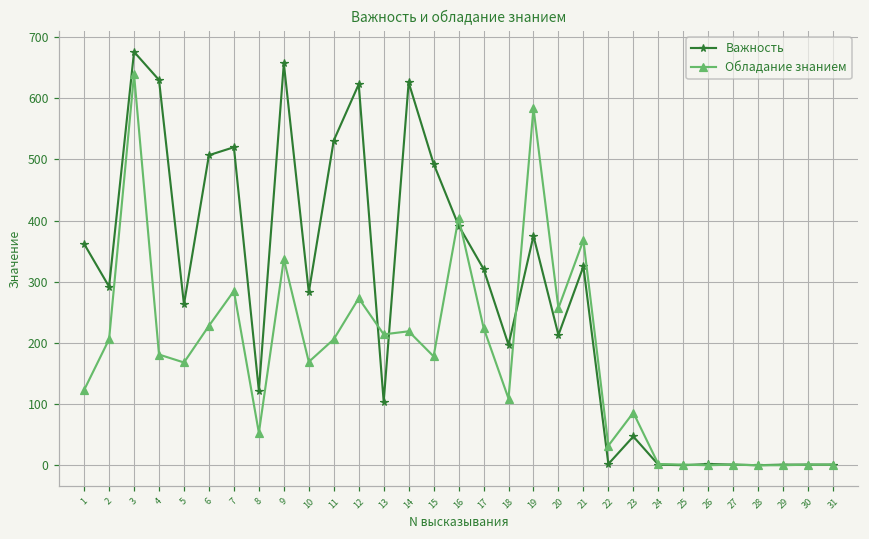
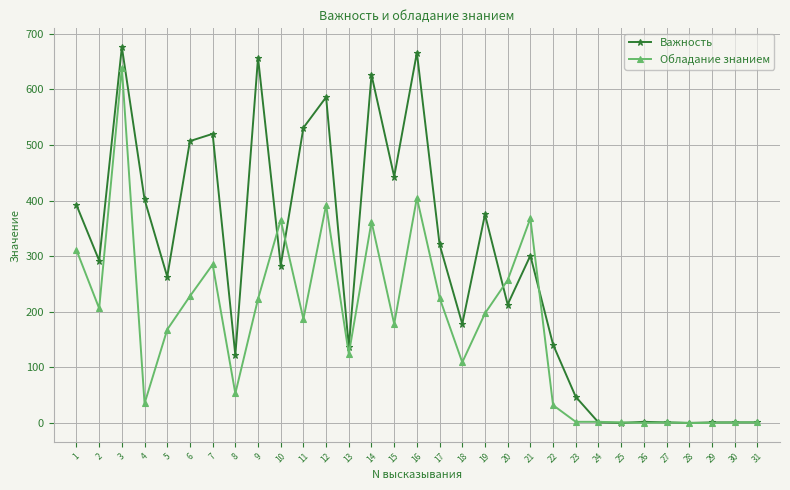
  {
    "Важность": {
-     "1": 360,
+     "1": 390,
      "2": 290,
      "3": 680,
-     "4": 630,
+     "4": 400,
      "5": 260,
      "6": 510,
      "7": 520,
      "8": 120,
      "9": 660,
      "10": 280,
      "11": 530,
-     "12": 620,
-     "13": 100,
+     "12": 590,
+     "13": 140,
      "14": 630,
-     "15": 490,
-     "16": 390,
+     "15": 440,
+     "16": 670,
      "17": 320,
-     "18": 200,
+     "18": 180,
      "19": 380,
      "20": 210,
-     "21": 330,
-     "22": 0,
+     "21": 300,
+     "22": 140,
      "23": 50
    },
    "Обладание знанием": {
-     "1": 120,
+     "1": 310,
      "2": 210,
      "3": 640,
-     "4": 180,
+     "4": 40,
      "5": 170,
      "6": 230,
      "7": 290,
      "8": 50,
-     "9": 340,
-     "10": 170,
-     "11": 210,
-     "12": 270,
-     "13": 210,
-     "14": 220,
+     "9": 220,
+     "10": 370,
+     "11": 190,
+     "12": 390,
+     "13": 120,
+     "14": 360,
      "15": 180,
      "16": 410,
      "17": 230,
      "18": 110,
-     "19": 580,
+     "19": 200,
      "20": 260,
      "21": 370,
      "22": 30,
-     "23": 90
+     "23": 0
    }
  }
